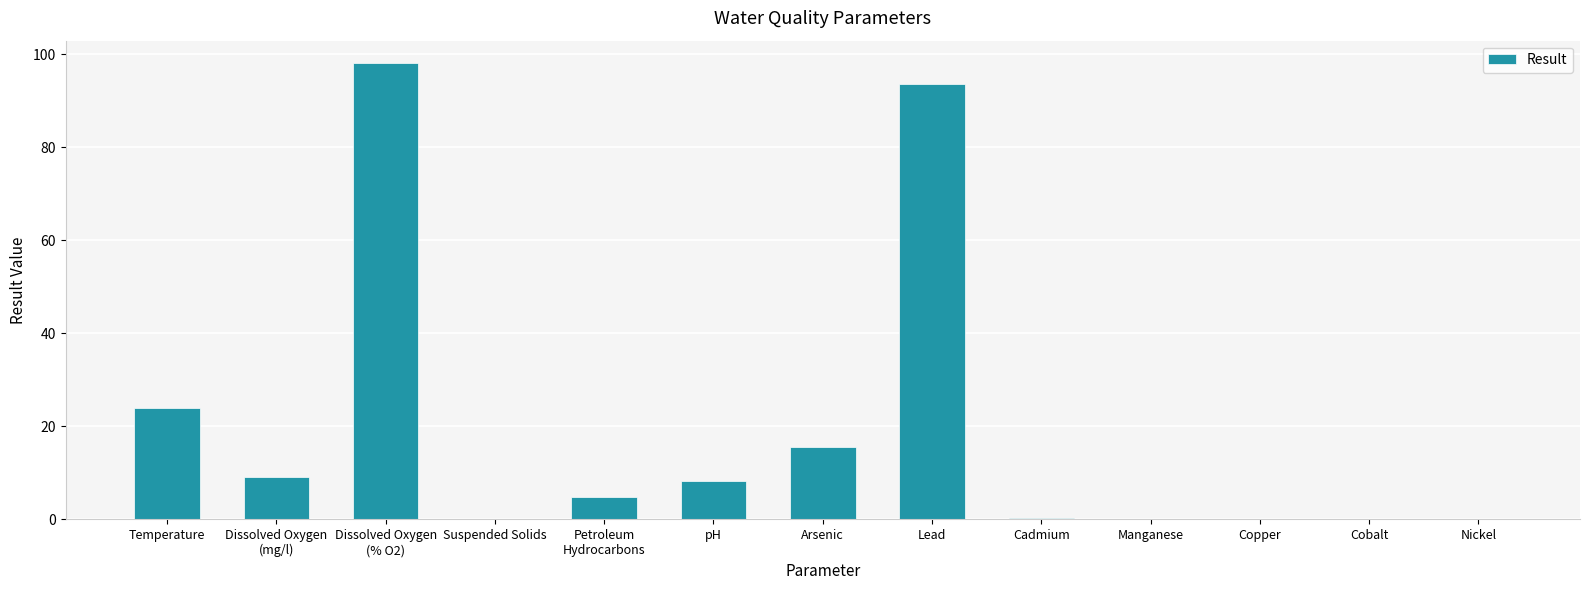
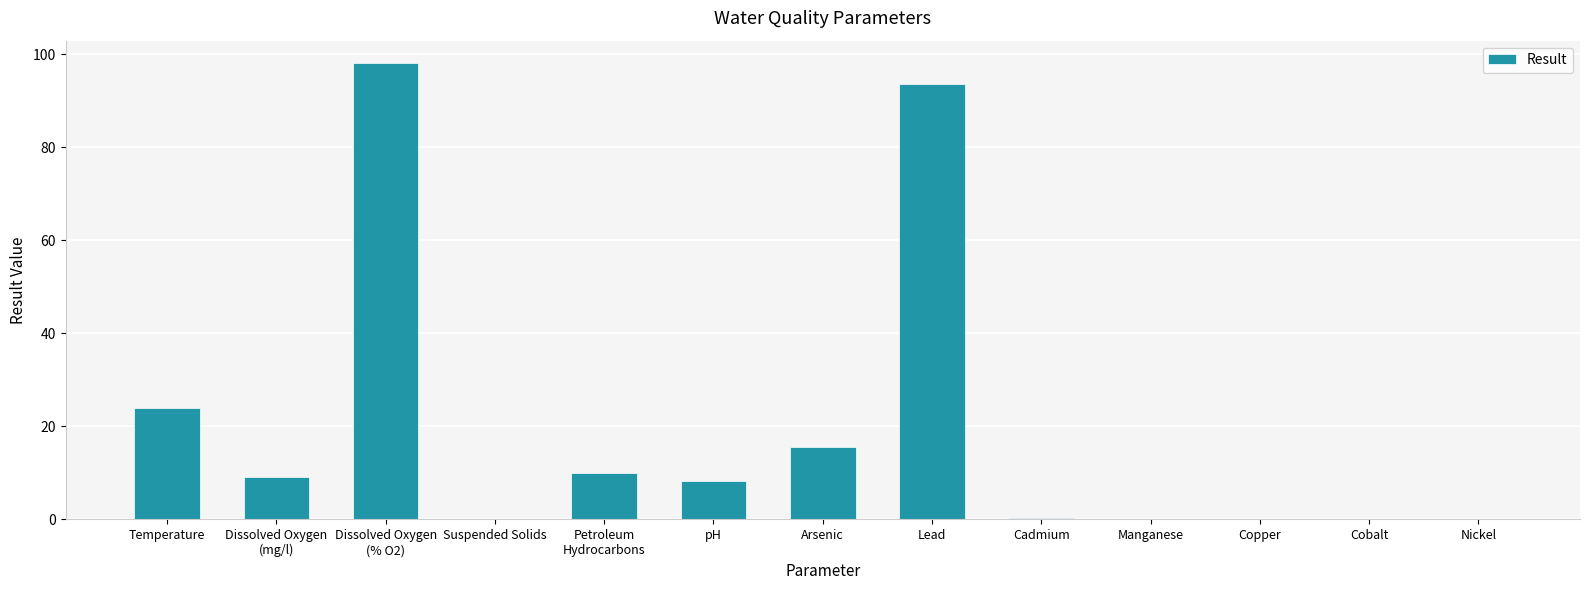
  {
    "Temperature": 24,
    "Dissolved Oxygen (mg/l)": 9,
    "Dissolved Oxygen (% O2)": 98,
    "Suspended Solids": 0,
-   "Petroleum Hydrocarbons": 5,
+   "Petroleum Hydrocarbons": 10,
    "pH": 8,
    "Arsenic": 16,
    "Lead": 94
  }
